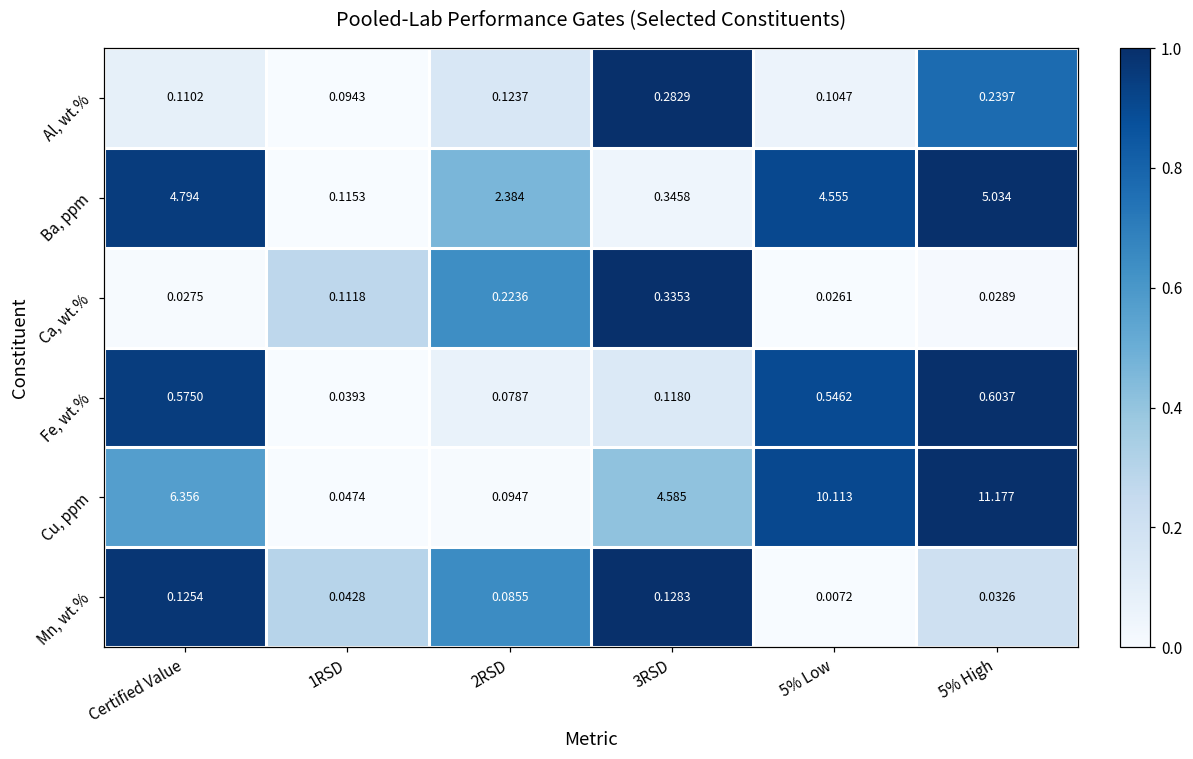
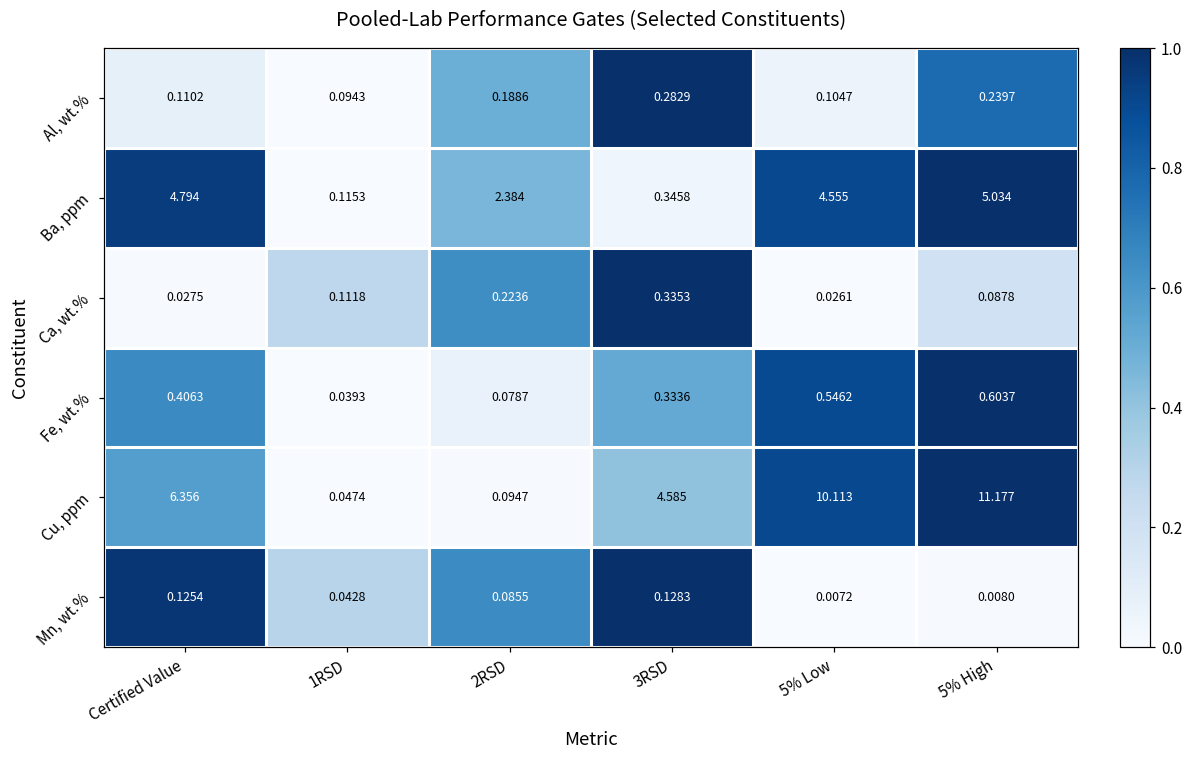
  {
    "Al, wt.%": {
      "Certified Value": 0.1102,
      "1RSD": 0.0943,
-     "2RSD": 0.1237,
+     "2RSD": 0.1886,
      "3RSD": 0.2829,
      "5% Low": 0.1047,
      "5% High": 0.2397
    },
    "Ba, ppm": {
      "Certified Value": 4.794,
      "1RSD": 0.1153,
      "2RSD": 2.384,
      "3RSD": 0.3458,
      "5% Low": 4.555,
      "5% High": 5.034
    },
    "Ca, wt.%": {
      "Certified Value": 0.0275,
      "1RSD": 0.1118,
      "2RSD": 0.2236,
      "3RSD": 0.3353,
      "5% Low": 0.0261,
-     "5% High": 0.0289
+     "5% High": 0.0878
    },
    "Fe, wt.%": {
-     "Certified Value": 0.5750,
+     "Certified Value": 0.4063,
      "1RSD": 0.0393,
      "2RSD": 0.0787,
-     "3RSD": 0.1180,
+     "3RSD": 0.3336,
      "5% Low": 0.5462,
      "5% High": 0.6037
    },
    "Cu, ppm": {
      "Certified Value": 6.356,
      "1RSD": 0.0474,
      "2RSD": 0.0947,
      "3RSD": 4.585,
      "5% Low": 10.113,
      "5% High": 11.177
    },
    "Mn, wt.%": {
      "Certified Value": 0.1254,
      "1RSD": 0.0428,
      "2RSD": 0.0855,
      "3RSD": 0.1283,
      "5% Low": 0.0072,
-     "5% High": 0.0326
+     "5% High": 0.0080
    }
  }
